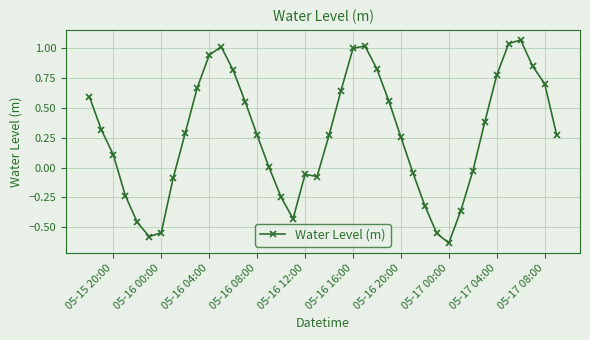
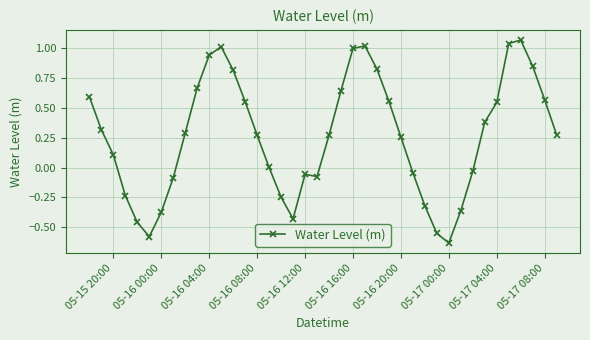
  {
    "05-15 20:00": 0.11,
-   "05-16 00:00": -0.54,
+   "05-16 00:00": -0.37,
    "05-16 04:00": 0.94,
    "05-16 08:00": 0.27,
    "05-16 12:00": -0.06,
    "05-16 16:00": 0.99,
    "05-16 20:00": 0.25,
    "05-17 00:00": -0.63,
-   "05-17 04:00": 0.77,
-   "05-17 08:00": 0.70
+   "05-17 04:00": 0.54,
+   "05-17 08:00": 0.57
  }
